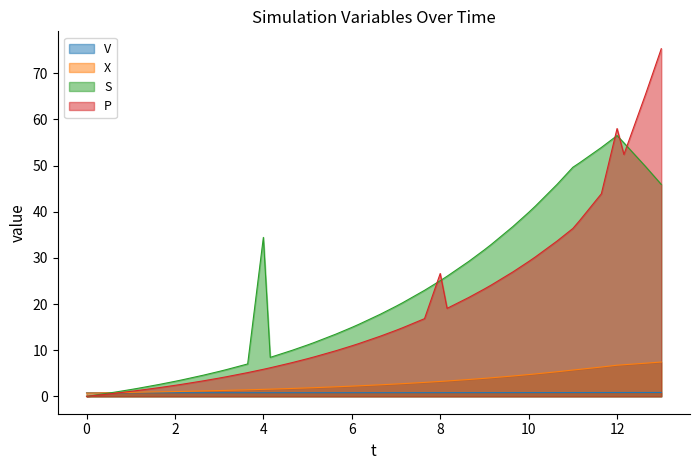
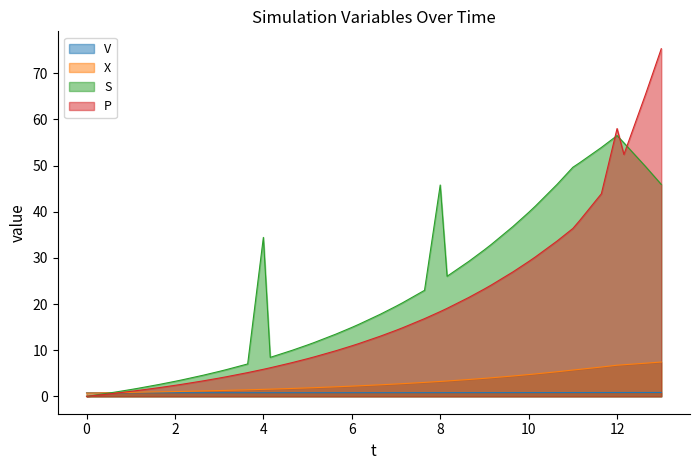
  {
    "V": {
      "4": 1,
      "6": 1,
      "8": 1,
      "10": 1,
      "12": 1
    },
    "X": {
      "4": 2,
      "6": 2,
      "8": 3,
      "10": 5,
      "12": 7
    },
    "S": {
      "2": 3,
      "4": 34,
      "6": 15,
-     "8": 25,
+     "8": 46,
      "10": 40,
      "12": 57
    },
    "P": {
      "2": 2,
      "4": 6,
      "6": 11,
-     "8": 27,
+     "8": 18,
      "10": 29,
      "12": 58
    }
  }
